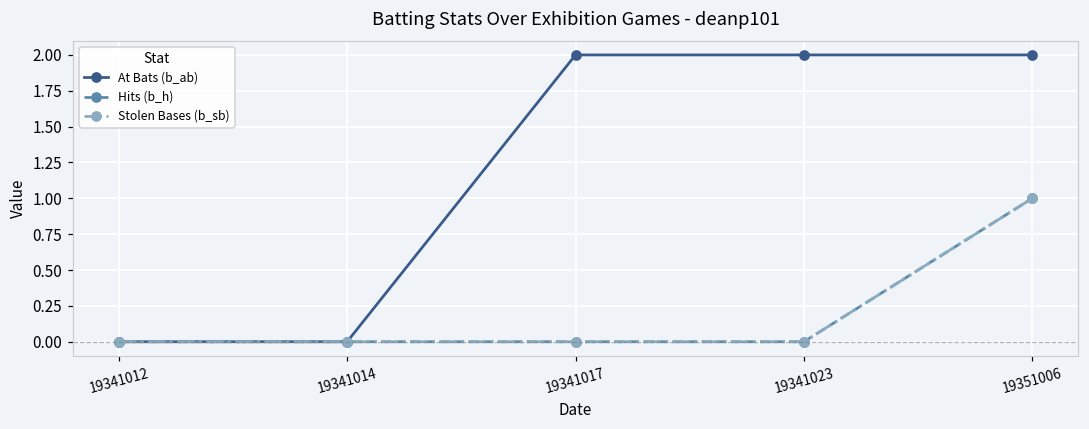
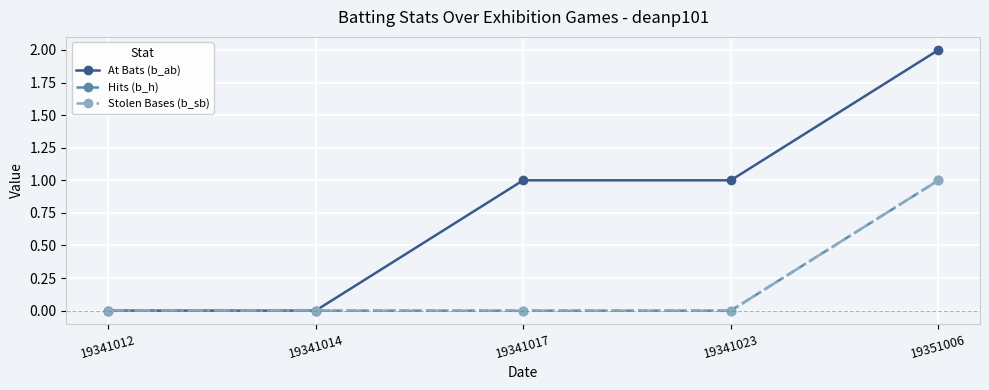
  {
    "At Bats (b_ab)": {
-     "19341017": 2,
-     "19341023": 2,
+     "19341017": 1,
+     "19341023": 1,
      "19351006": 2
    },
    "Stolen Bases (b_sb)": {
      "19341017": 0,
      "19341023": 0,
      "19351006": 1
    }
  }
